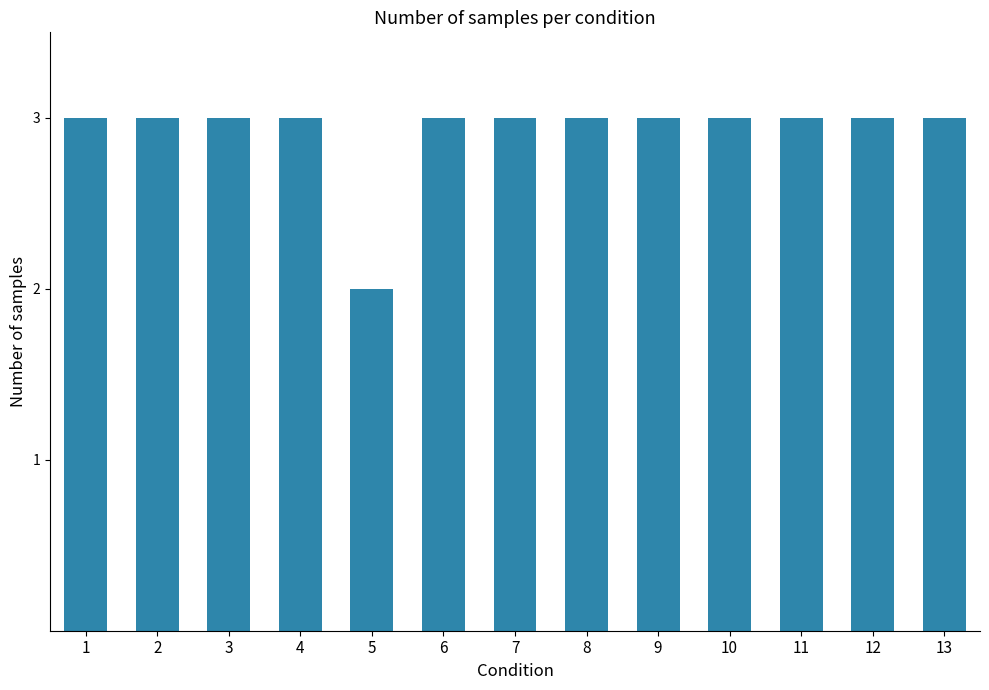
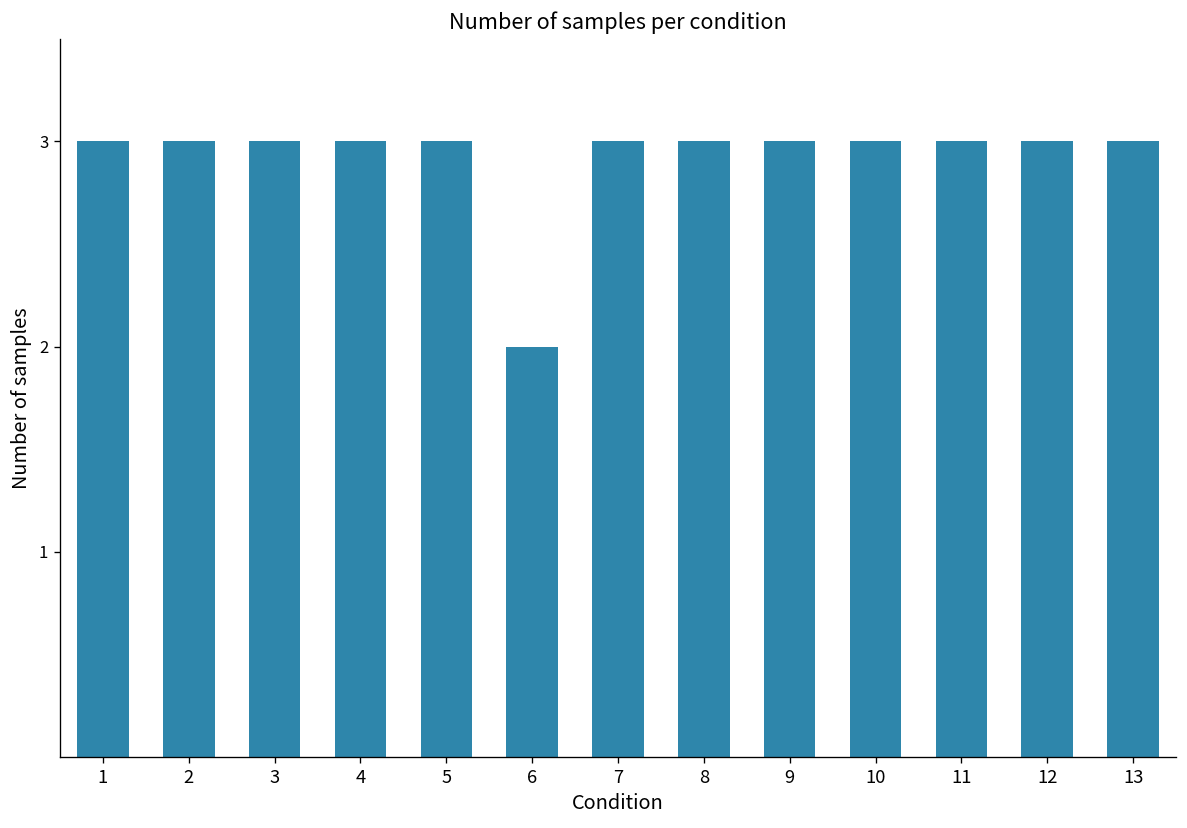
  {
    "1": 3,
    "2": 3,
    "3": 3,
    "4": 3,
-   "5": 2,
-   "6": 3,
+   "5": 3,
+   "6": 2,
    "7": 3,
    "8": 3,
    "9": 3,
    "10": 3,
    "11": 3,
    "12": 3,
    "13": 3
  }
